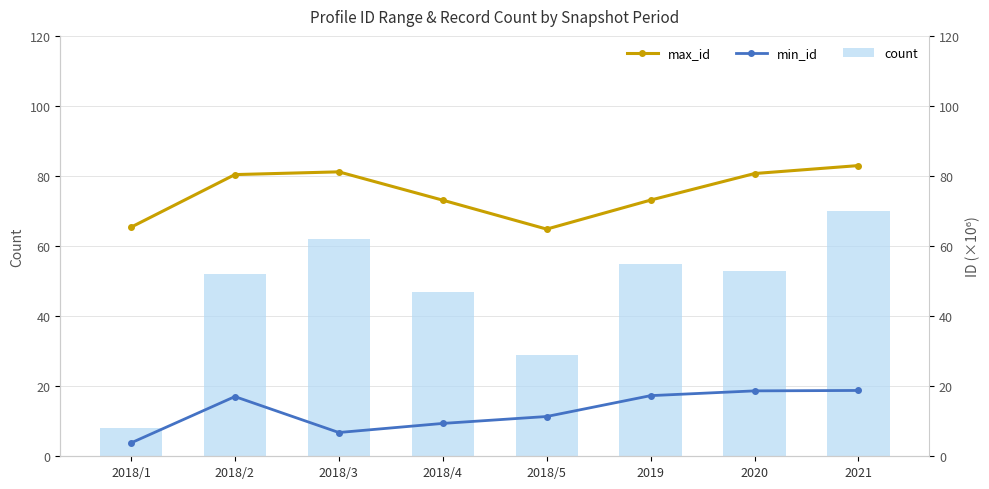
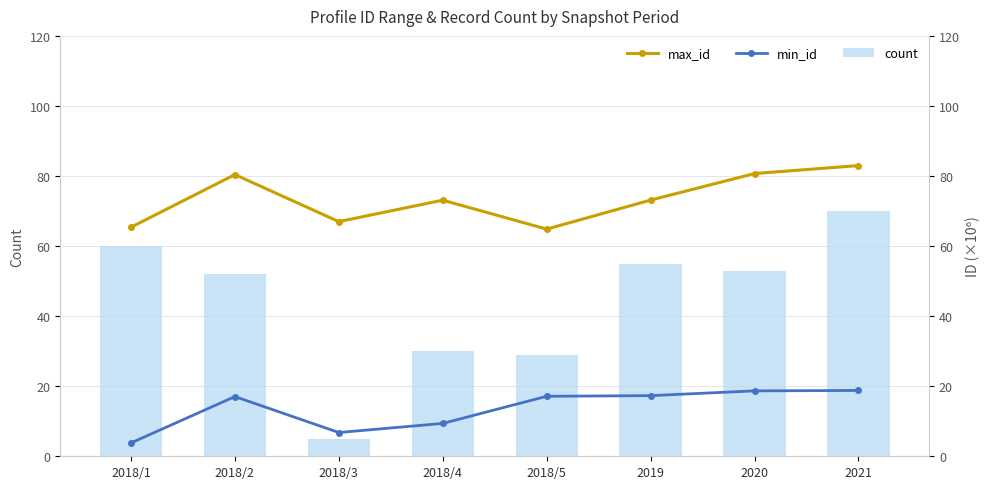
  {
    "count": {
-     "2018/1": 8,
+     "2018/1": 60,
      "2018/2": 52,
-     "2018/3": 62,
-     "2018/4": 47,
+     "2018/3": 5,
+     "2018/4": 30,
      "2018/5": 29,
      "2019": 55,
      "2020": 53,
      "2021": 70
    },
    "max_id": {
      "2018/1": 65,
      "2018/2": 80,
-     "2018/3": 81,
+     "2018/3": 67,
      "2018/4": 73,
      "2018/5": 65,
      "2019": 73,
      "2020": 81,
      "2021": 83
    },
    "min_id": {
      "2018/1": 4,
      "2018/2": 17,
      "2018/3": 7,
      "2018/4": 9,
-     "2018/5": 11,
+     "2018/5": 17,
      "2019": 17,
      "2020": 19,
      "2021": 19
    }
  }
